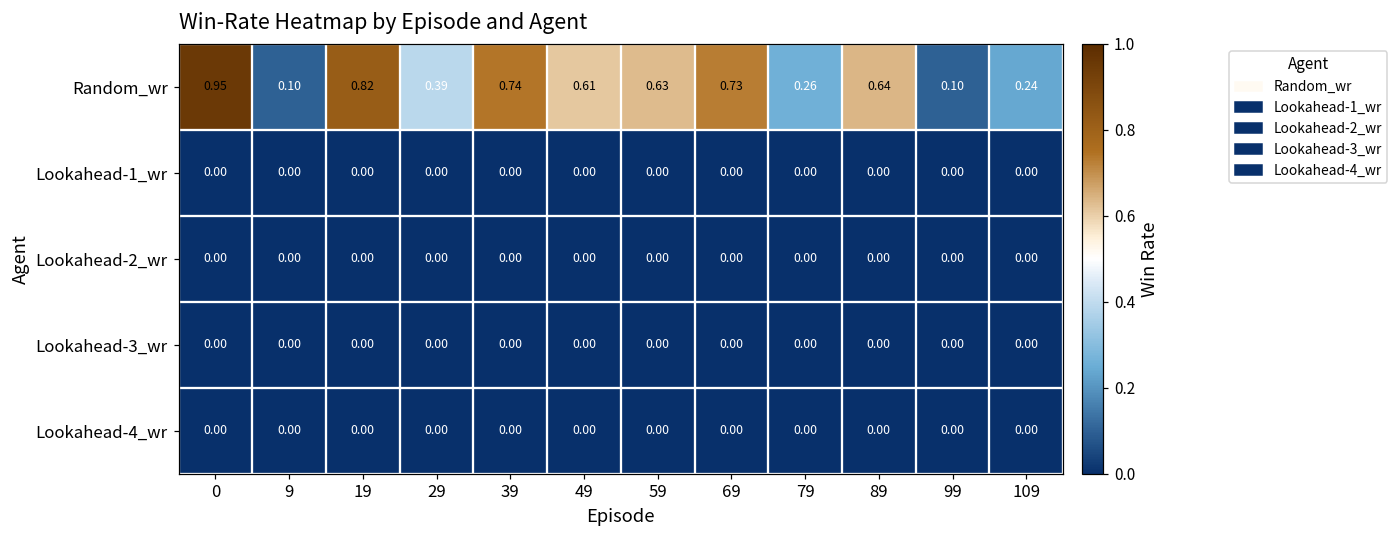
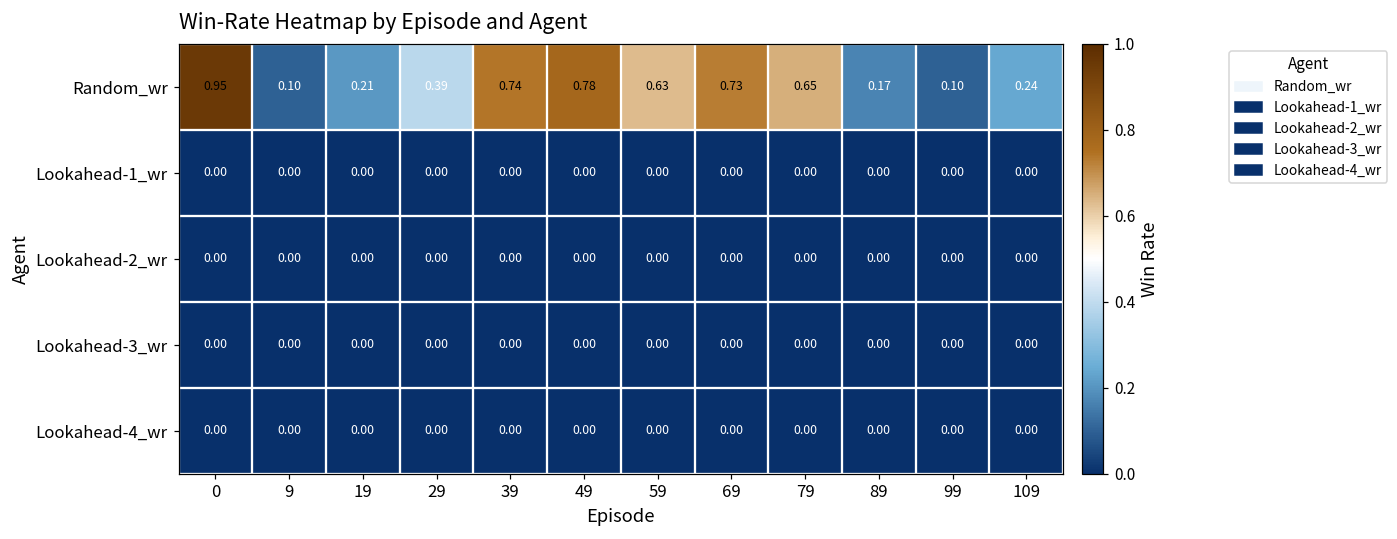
  {
    "Random_wr": {
      "0": 0.95,
      "9": 0.10,
-     "19": 0.82,
+     "19": 0.21,
      "29": 0.39,
      "39": 0.74,
-     "49": 0.61,
+     "49": 0.78,
      "59": 0.63,
      "69": 0.73,
-     "79": 0.26,
-     "89": 0.64,
+     "79": 0.65,
+     "89": 0.17,
      "99": 0.10,
      "109": 0.24
    },
    "Lookahead-1_wr": {
      "0": 0.00,
      "9": 0.00,
      "19": 0.00,
      "29": 0.00,
      "39": 0.00,
      "49": 0.00,
      "59": 0.00,
      "69": 0.00,
      "79": 0.00,
      "89": 0.00,
      "99": 0.00,
      "109": 0.00
    },
    "Lookahead-2_wr": {
      "0": 0.00,
      "9": 0.00,
      "19": 0.00,
      "29": 0.00,
      "39": 0.00,
      "49": 0.00,
      "59": 0.00,
      "69": 0.00,
      "79": 0.00,
      "89": 0.00,
      "99": 0.00,
      "109": 0.00
    },
    "Lookahead-3_wr": {
      "0": 0.00,
      "9": 0.00,
      "19": 0.00,
      "29": 0.00,
      "39": 0.00,
      "49": 0.00,
      "59": 0.00,
      "69": 0.00,
      "79": 0.00,
      "89": 0.00,
      "99": 0.00,
      "109": 0.00
    },
    "Lookahead-4_wr": {
      "0": 0.00,
      "9": 0.00,
      "19": 0.00,
      "29": 0.00,
      "39": 0.00,
      "49": 0.00,
      "59": 0.00,
      "69": 0.00,
      "79": 0.00,
      "89": 0.00,
      "99": 0.00,
      "109": 0.00
    }
  }
